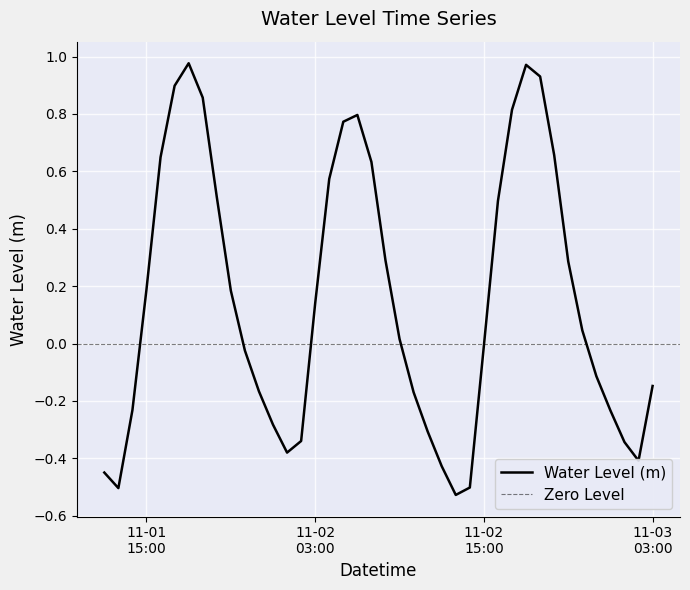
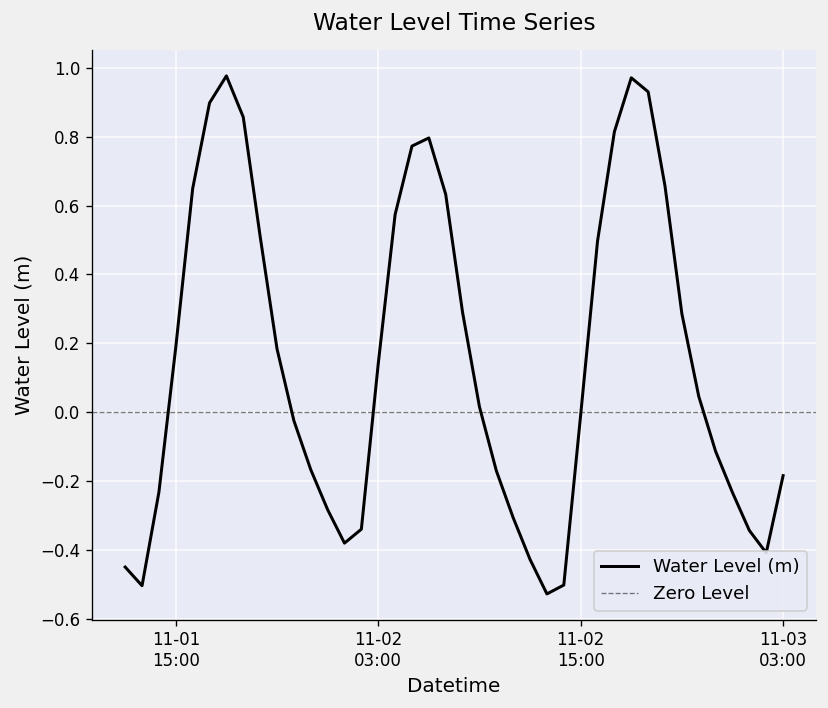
  {
    "11-01 15:00": 0.19,
    "11-02 03:00": 0.14,
    "11-02 15:00": -0.01,
-   "11-03 03:00": -0.15
+   "11-03 03:00": -0.18
  }
